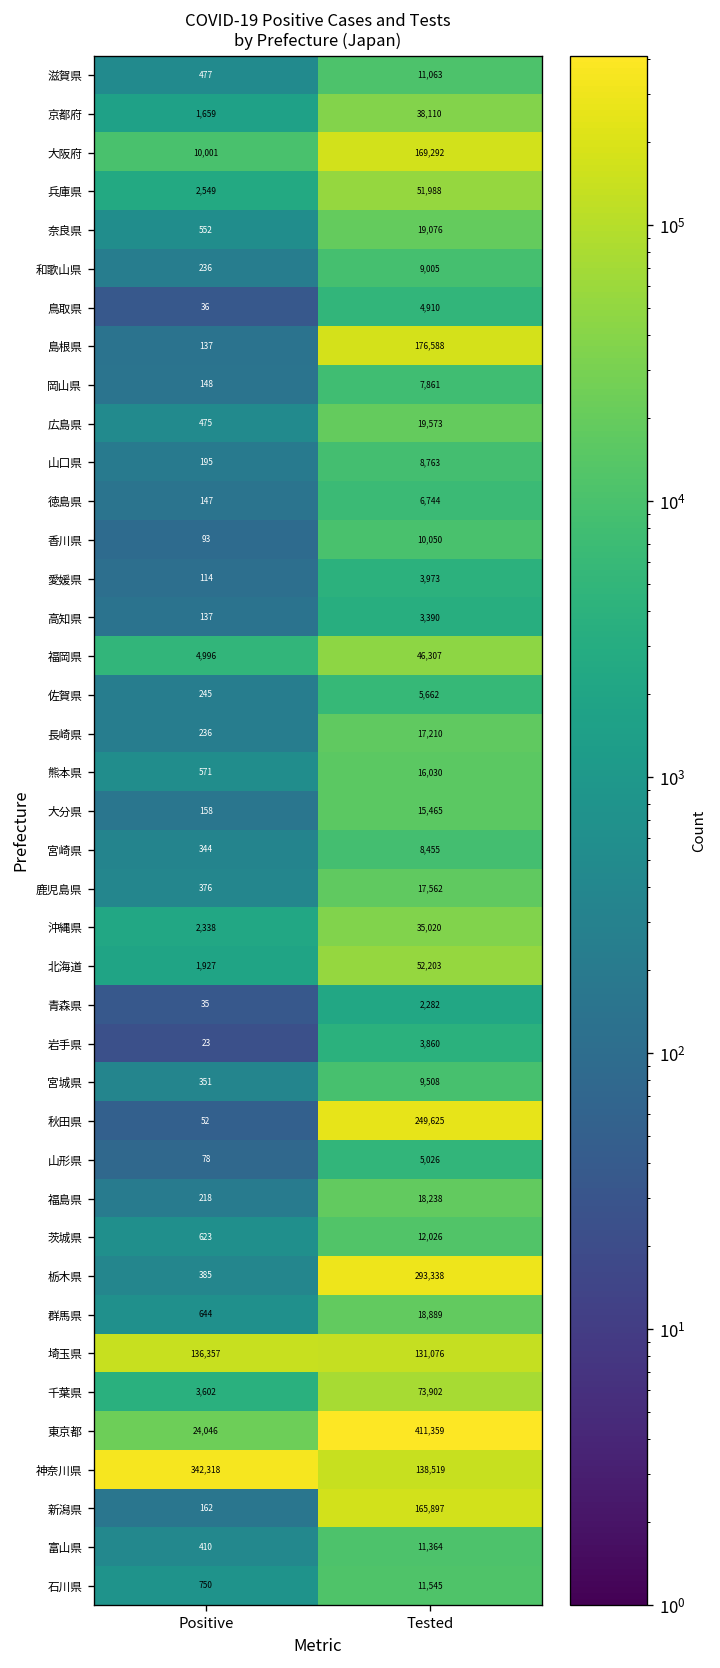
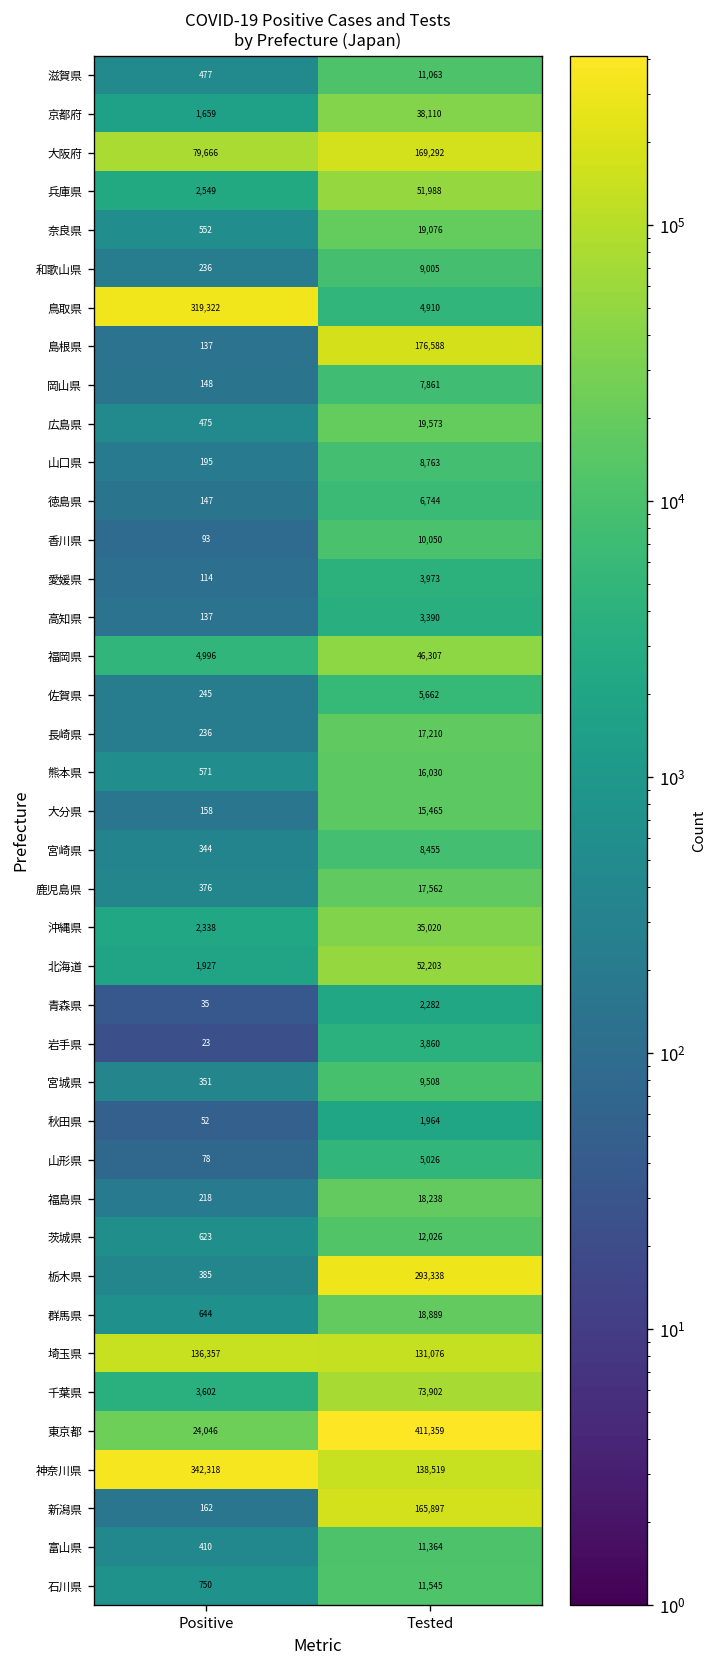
  {
    "滋賀県": {
      "Positive": "477",
      "Tested": "11,063"
    },
    "京都府": {
      "Positive": "1,659",
      "Tested": "38,110"
    },
    "大阪府": {
-     "Positive": "10,001",
+     "Positive": "79,666",
      "Tested": "169,292"
    },
    "兵庫県": {
      "Positive": "2,549",
      "Tested": "51,988"
    },
    "奈良県": {
      "Positive": "552",
      "Tested": "19,076"
    },
    "和歌山県": {
      "Positive": "236",
      "Tested": "9,005"
    },
    "鳥取県": {
-     "Positive": "36",
+     "Positive": "319,322",
      "Tested": "4,910"
    },
    "島根県": {
      "Positive": "137",
      "Tested": "176,588"
    },
    "岡山県": {
      "Positive": "148",
      "Tested": "7,861"
    },
    "広島県": {
      "Positive": "475",
      "Tested": "19,573"
    },
    "山口県": {
      "Positive": "195",
      "Tested": "8,763"
    },
    "徳島県": {
      "Positive": "147",
      "Tested": "6,744"
    },
    "香川県": {
      "Positive": "93",
      "Tested": "10,050"
    },
    "愛媛県": {
      "Positive": "114",
      "Tested": "3,973"
    },
    "高知県": {
      "Positive": "137",
      "Tested": "3,390"
    },
    "福岡県": {
      "Positive": "4,996",
      "Tested": "46,307"
    },
    "佐賀県": {
      "Positive": "245",
      "Tested": "5,662"
    },
    "長崎県": {
      "Positive": "236",
      "Tested": "17,210"
    },
    "熊本県": {
      "Positive": "571",
      "Tested": "16,030"
    },
    "大分県": {
      "Positive": "158",
      "Tested": "15,465"
    },
    "宮崎県": {
      "Positive": "344",
      "Tested": "8,455"
    },
    "鹿児島県": {
      "Positive": "376",
      "Tested": "17,562"
    },
    "沖縄県": {
      "Positive": "2,338",
      "Tested": "35,020"
    },
    "北海道": {
      "Positive": "1,927",
      "Tested": "52,203"
    },
    "青森県": {
      "Positive": "35",
      "Tested": "2,282"
    },
    "岩手県": {
      "Positive": "23",
      "Tested": "3,860"
    },
    "宮城県": {
      "Positive": "351",
      "Tested": "9,508"
    },
    "秋田県": {
      "Positive": "52",
-     "Tested": "249,625"
+     "Tested": "1,964"
    },
    "山形県": {
      "Positive": "78",
      "Tested": "5,026"
    },
    "福島県": {
      "Positive": "218",
      "Tested": "18,238"
    },
    "茨城県": {
      "Positive": "623",
      "Tested": "12,026"
    },
    "栃木県": {
      "Positive": "385",
      "Tested": "293,338"
    },
    "群馬県": {
      "Positive": "644",
      "Tested": "18,889"
    },
    "埼玉県": {
      "Positive": "136,357",
      "Tested": "131,076"
    },
    "千葉県": {
      "Positive": "3,602",
      "Tested": "73,902"
    },
    "東京都": {
      "Positive": "24,046",
      "Tested": "411,359"
    },
    "神奈川県": {
      "Positive": "342,318",
      "Tested": "138,519"
    },
    "新潟県": {
      "Positive": "162",
      "Tested": "165,897"
    },
    "富山県": {
      "Positive": "410",
      "Tested": "11,364"
    },
    "石川県": {
      "Positive": "750",
      "Tested": "11,545"
    }
  }
